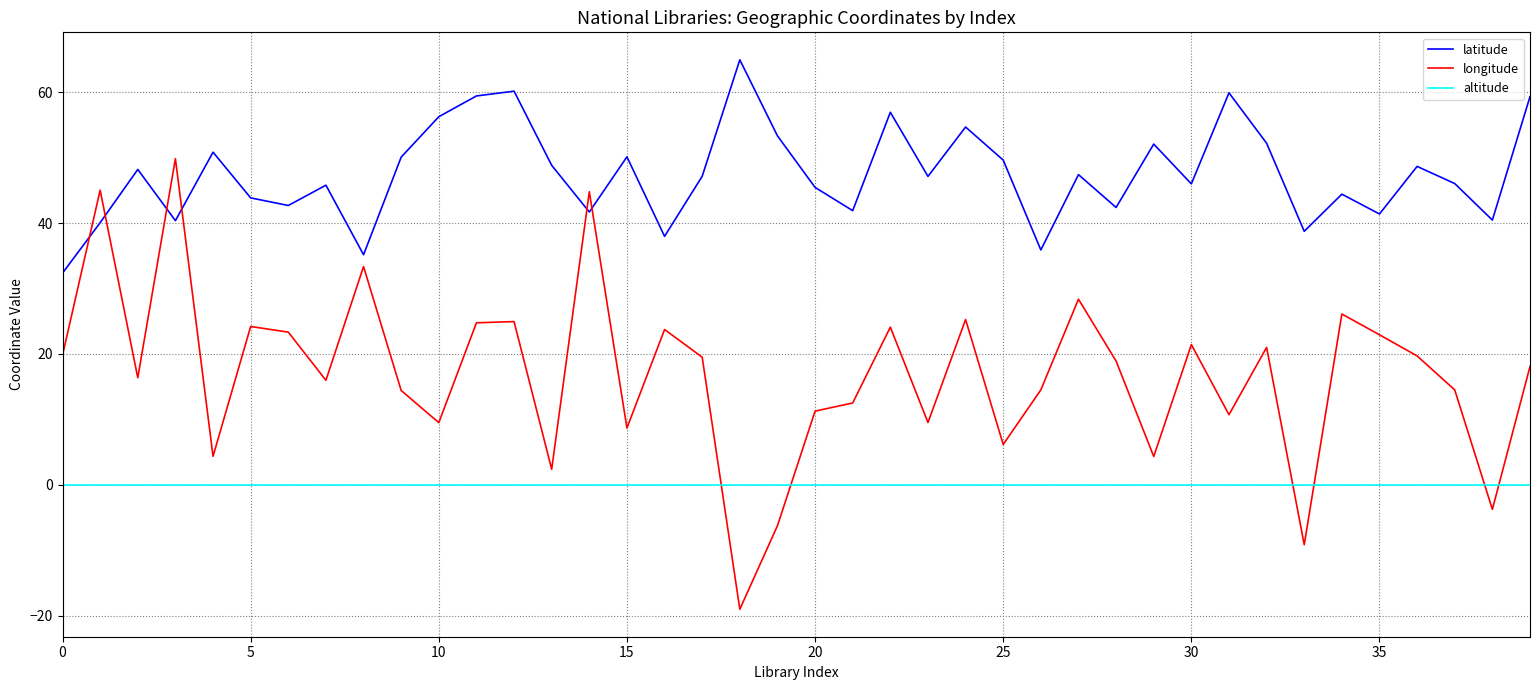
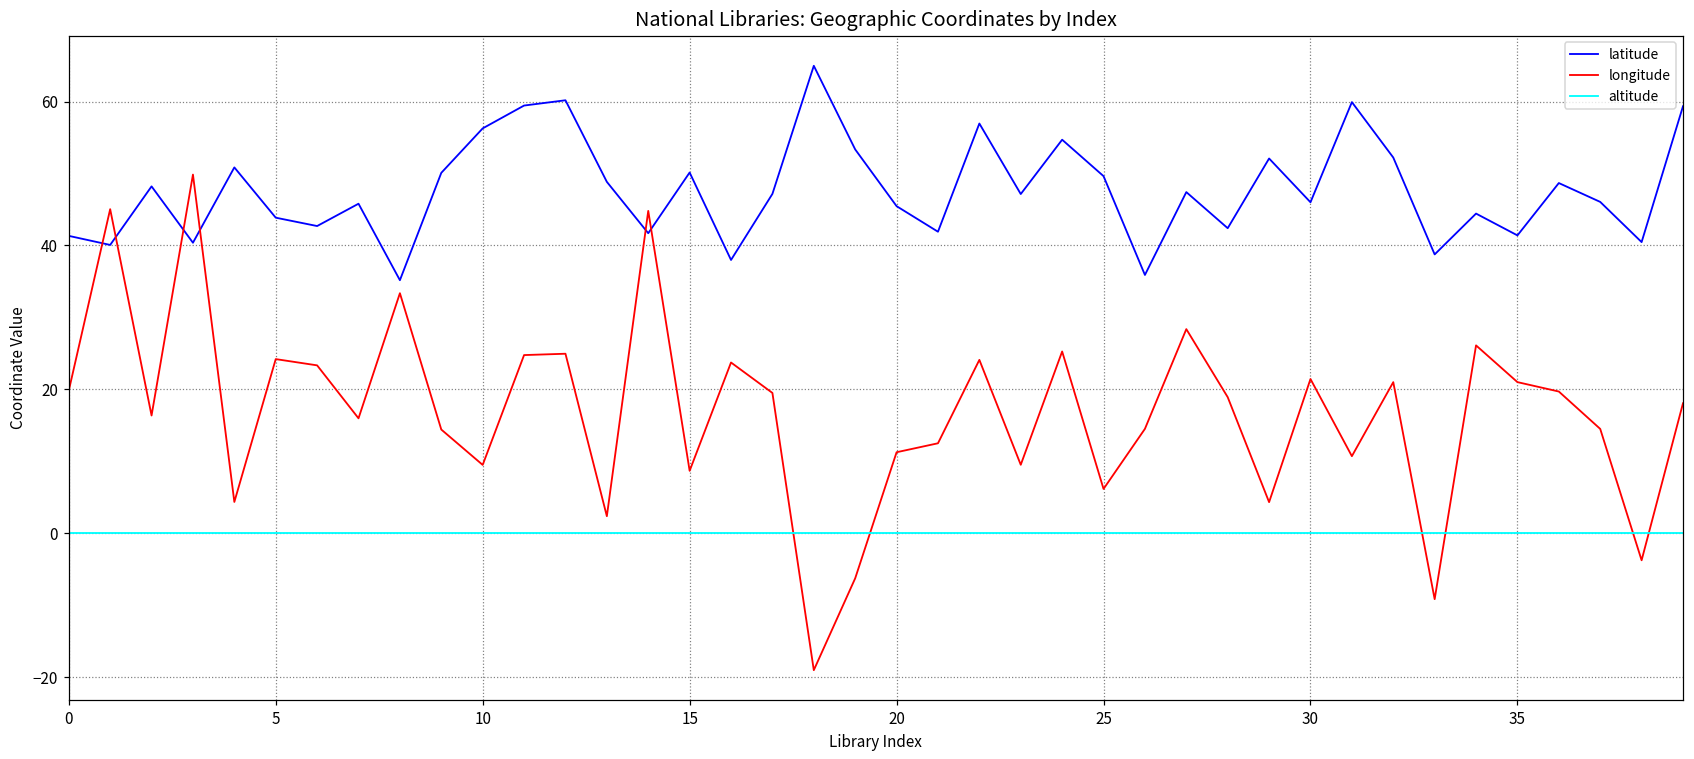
  {
    "latitude": {
-     "0": 32,
+     "0": 41,
      "5": 44,
      "10": 56,
      "15": 50,
      "20": 45,
      "25": 50,
      "30": 46,
      "35": 41
    },
    "longitude": {
      "0": 20,
      "5": 24,
      "10": 10,
      "15": 9,
      "20": 11,
      "25": 6,
      "30": 21,
-     "35": 23
+     "35": 21
    },
    "altitude": {
      "0": 0,
      "5": 0,
      "10": 0,
      "15": 0,
      "20": 0,
      "25": 0,
      "30": 0,
      "35": 0
    }
  }
